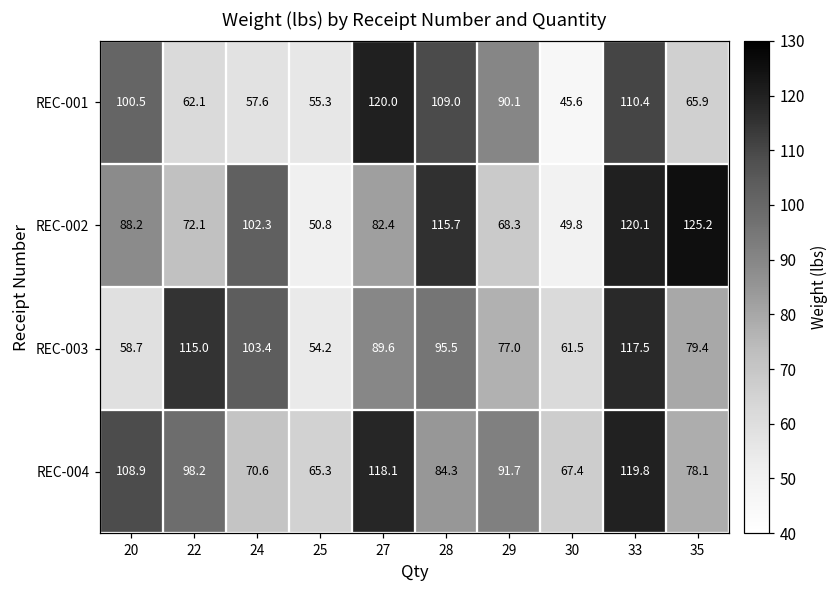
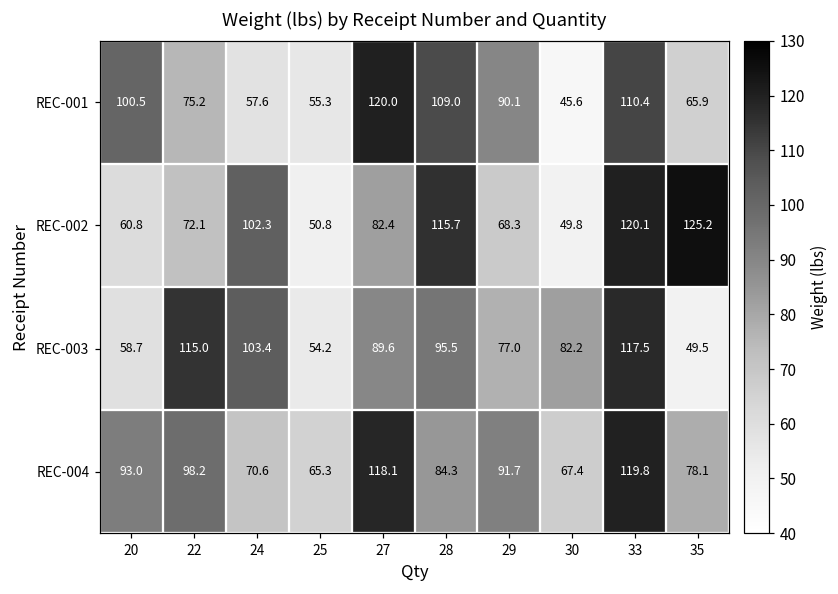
  {
    "REC-001": {
      "20": 100.5,
-     "22": 62.1,
+     "22": 75.2,
      "24": 57.6,
      "25": 55.3,
      "27": 120.0,
      "28": 109.0,
      "29": 90.1,
      "30": 45.6,
      "33": 110.4,
      "35": 65.9
    },
    "REC-002": {
-     "20": 88.2,
+     "20": 60.8,
      "22": 72.1,
      "24": 102.3,
      "25": 50.8,
      "27": 82.4,
      "28": 115.7,
      "29": 68.3,
      "30": 49.8,
      "33": 120.1,
      "35": 125.2
    },
    "REC-003": {
      "20": 58.7,
      "22": 115.0,
      "24": 103.4,
      "25": 54.2,
      "27": 89.6,
      "28": 95.5,
      "29": 77.0,
-     "30": 61.5,
+     "30": 82.2,
      "33": 117.5,
-     "35": 79.4
+     "35": 49.5
    },
    "REC-004": {
-     "20": 108.9,
+     "20": 93.0,
      "22": 98.2,
      "24": 70.6,
      "25": 65.3,
      "27": 118.1,
      "28": 84.3,
      "29": 91.7,
      "30": 67.4,
      "33": 119.8,
      "35": 78.1
    }
  }
